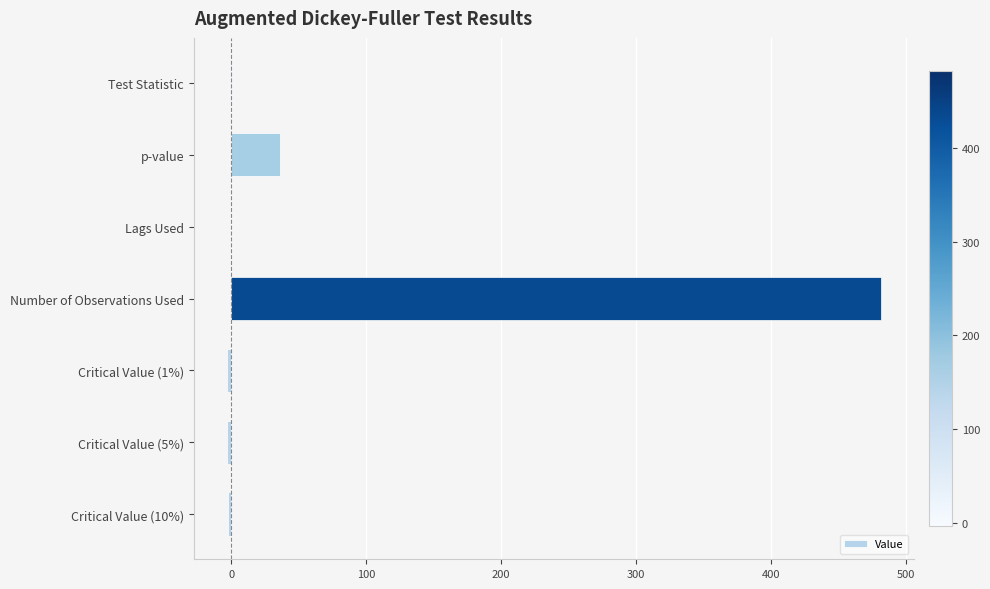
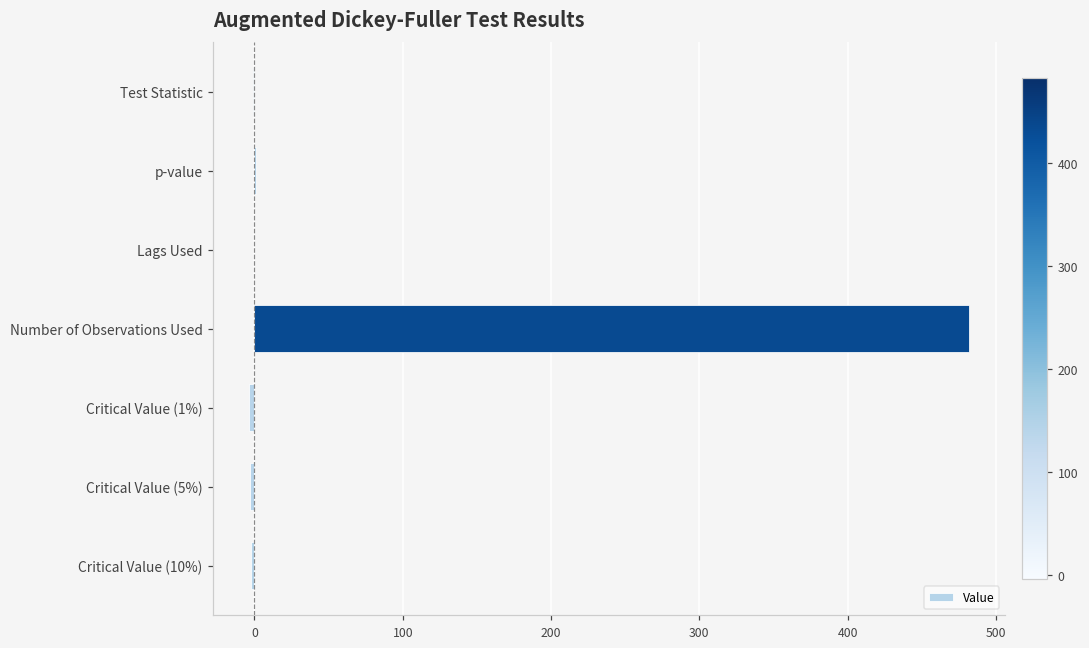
  {
-   "p-value": 36,
+   "p-value": 1,
    "Lags Used": 0,
    "Number of Observations Used": 482,
    "Critical Value (1%)": -3,
    "Critical Value (5%)": -3,
    "Critical Value (10%)": -3
  }
